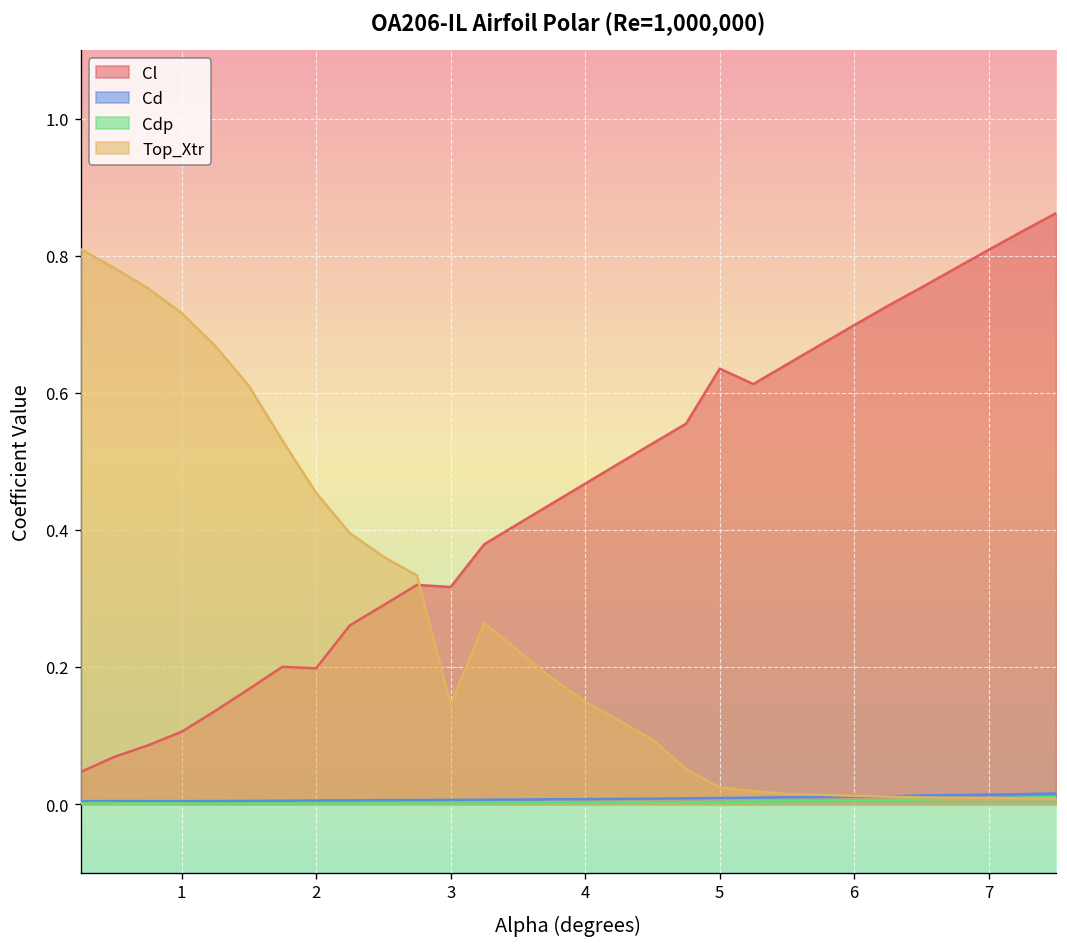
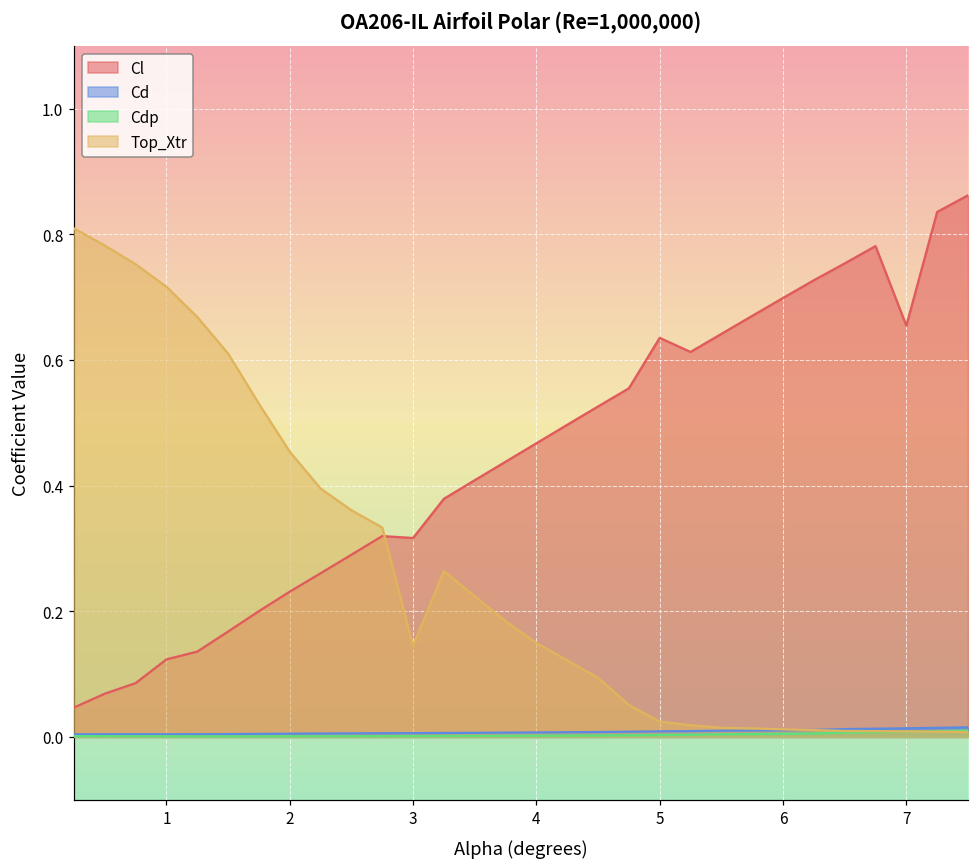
  {
    "Cl": {
-     "1": 0.11,
-     "2": 0.20,
+     "1": 0.12,
+     "2": 0.23,
      "3": 0.32,
      "4": 0.47,
      "5": 0.64,
      "6": 0.70,
-     "7": 0.81
+     "7": 0.65
    },
    "Cd": {
      "3": 0.01,
      "4": 0.01,
      "5": 0.01,
      "7": 0.01
    },
    "Cdp": {
      "3": 0.00,
      "4": 0.00,
      "5": 0.00,
      "6": 0.00
    },
    "Top_Xtr": {
      "1": 0.72,
      "2": 0.45,
      "3": 0.15,
      "4": 0.15,
      "5": 0.02
    }
  }
